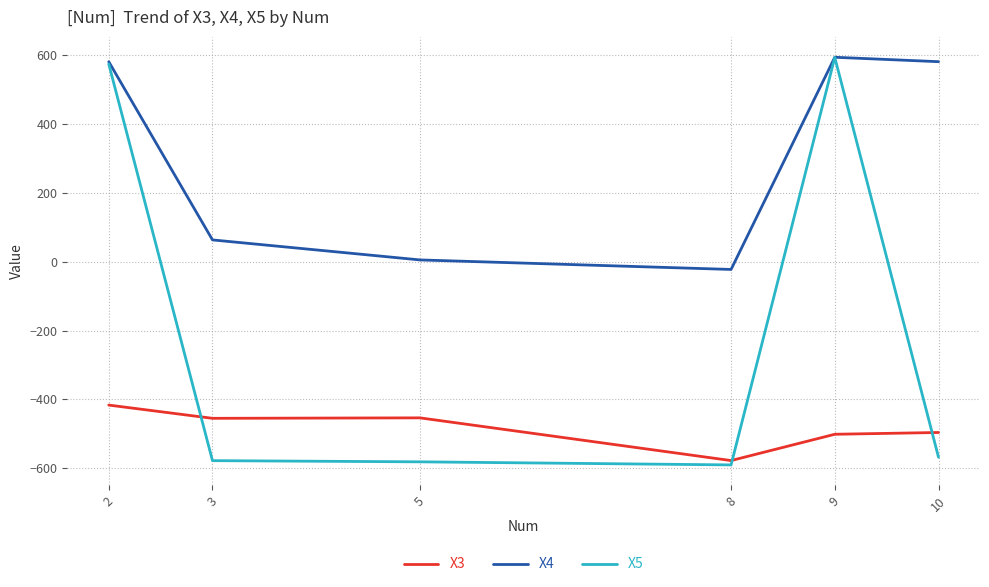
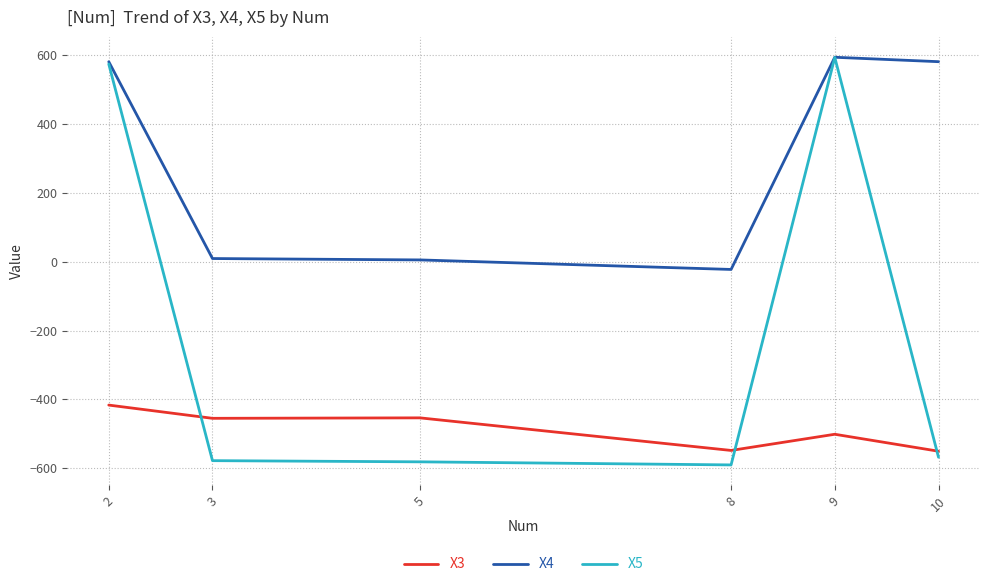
  {
    "X3": {
      "2": -420,
      "3": -460,
      "5": -450,
-     "8": -580,
+     "8": -550,
      "9": -500,
-     "10": -500
+     "10": -550
    },
    "X4": {
-     "3": 60,
+     "3": 10,
      "5": 10,
      "8": -20,
      "10": 580
    },
    "X5": {
      "3": -580,
      "5": -580,
      "8": -590,
      "10": -570
    }
  }
